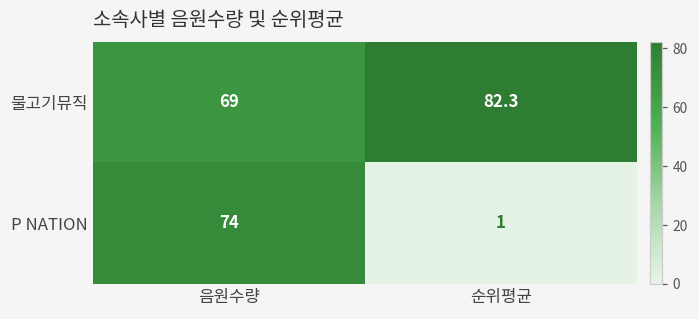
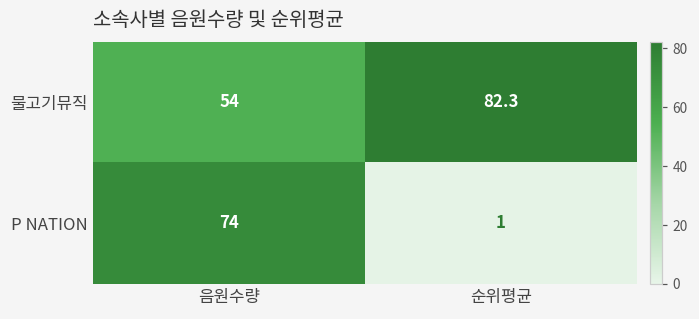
  {
    "물고기뮤직": {
-     "음원수량": 69,
+     "음원수량": 54,
      "순위평균": 82.3
    },
    "P NATION": {
      "음원수량": 74,
      "순위평균": 1
    }
  }
